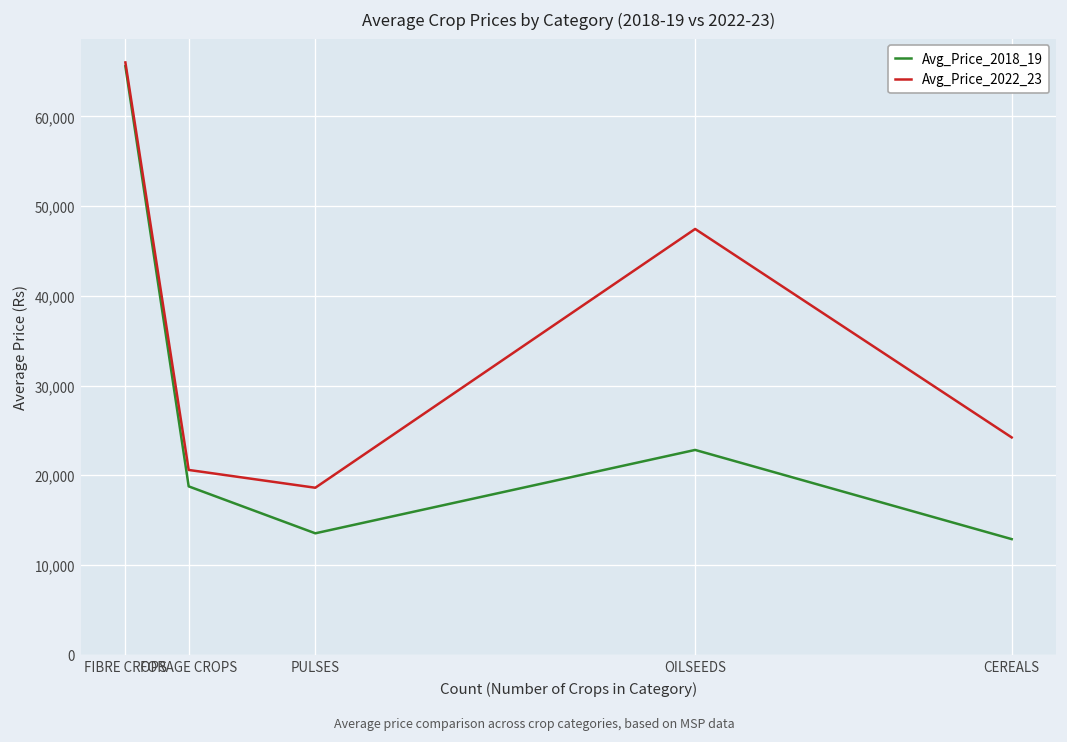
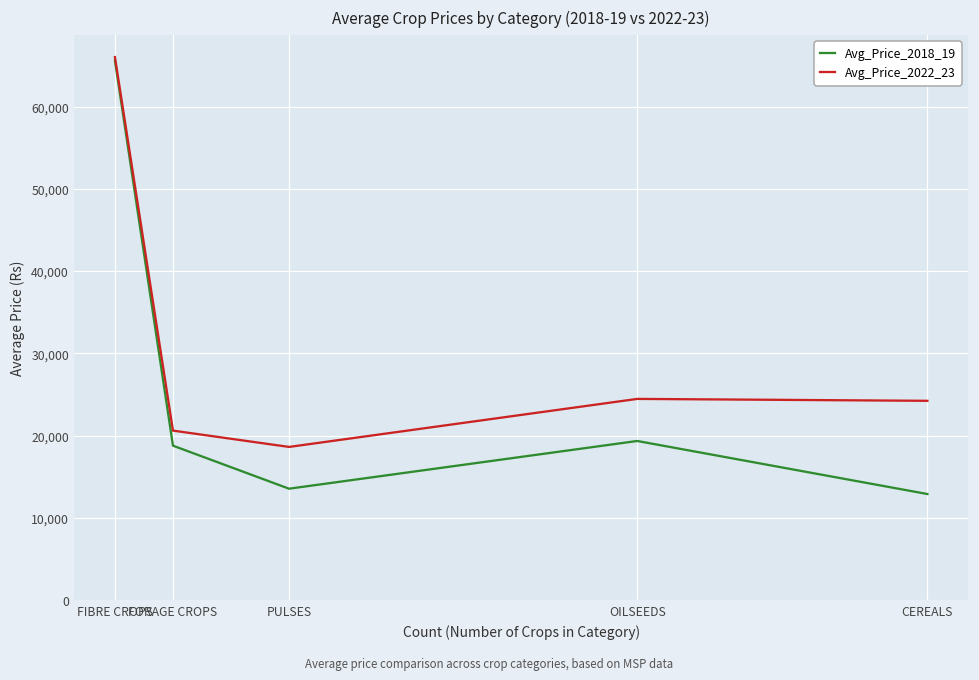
  {
    "Avg_Price_2018_19": {
      "PULSES": "14,000",
-     "OILSEEDS": "23,000",
+     "OILSEEDS": "19,000",
      "CEREALS": "13,000"
    },
    "Avg_Price_2022_23": {
      "PULSES": "19,000",
-     "OILSEEDS": "47,000",
+     "OILSEEDS": "24,000",
      "CEREALS": "24,000"
    }
  }
